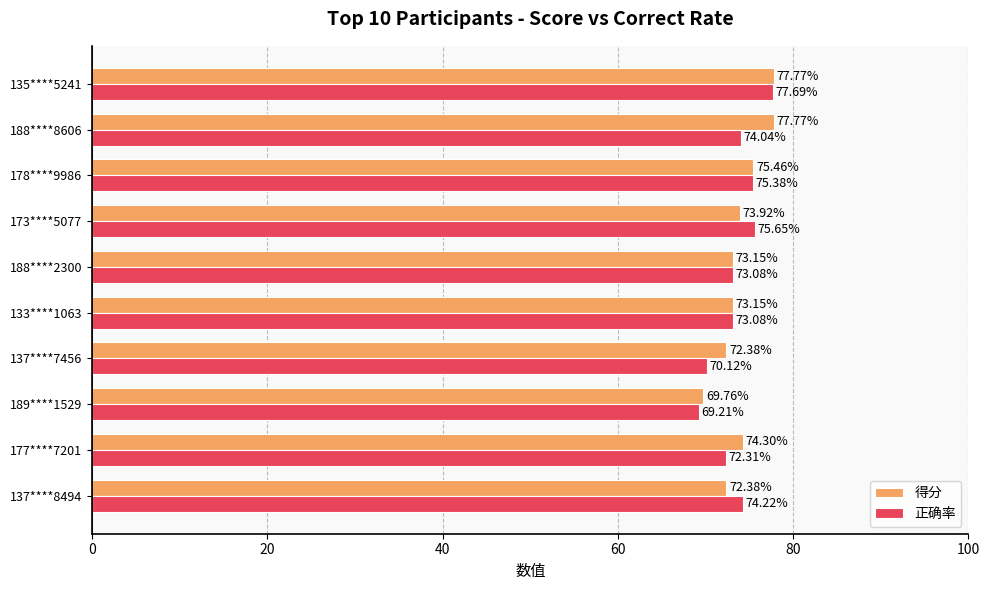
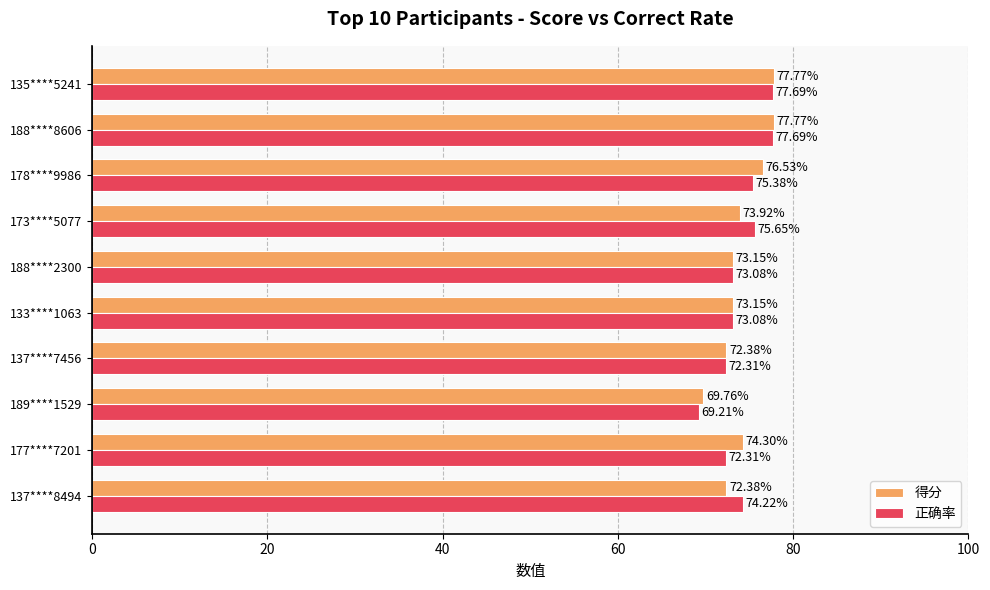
  {
    "得分": {
      "135****5241": "77.77%",
      "188****8606": "77.77%",
-     "178****9986": "75.46%",
+     "178****9986": "76.53%",
      "173****5077": "73.92%",
      "188****2300": "73.15%",
      "133****1063": "73.15%",
      "137****7456": "72.38%",
      "189****1529": "69.76%",
      "177****7201": "74.30%",
      "137****8494": "72.38%"
    },
    "正确率": {
      "135****5241": "77.69%",
-     "188****8606": "74.04%",
+     "188****8606": "77.69%",
      "178****9986": "75.38%",
      "173****5077": "75.65%",
      "188****2300": "73.08%",
      "133****1063": "73.08%",
-     "137****7456": "70.12%",
+     "137****7456": "72.31%",
      "189****1529": "69.21%",
      "177****7201": "72.31%",
      "137****8494": "74.22%"
    }
  }
